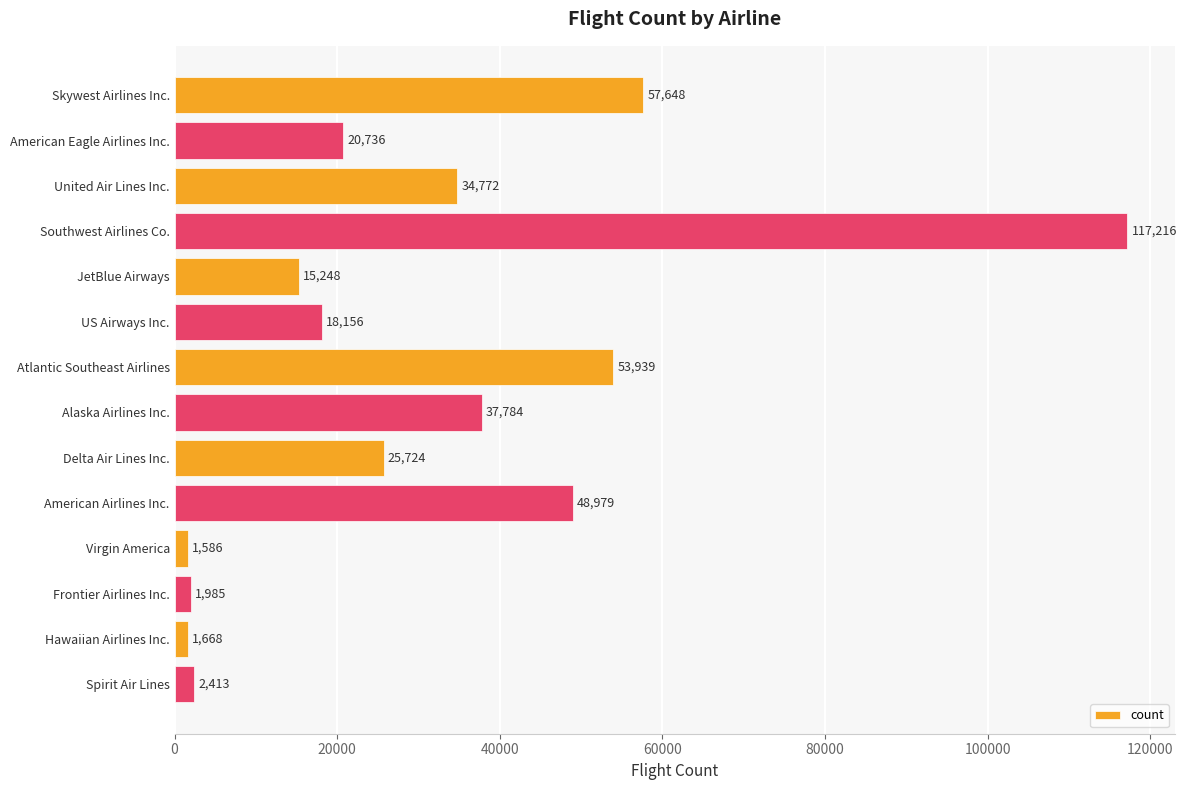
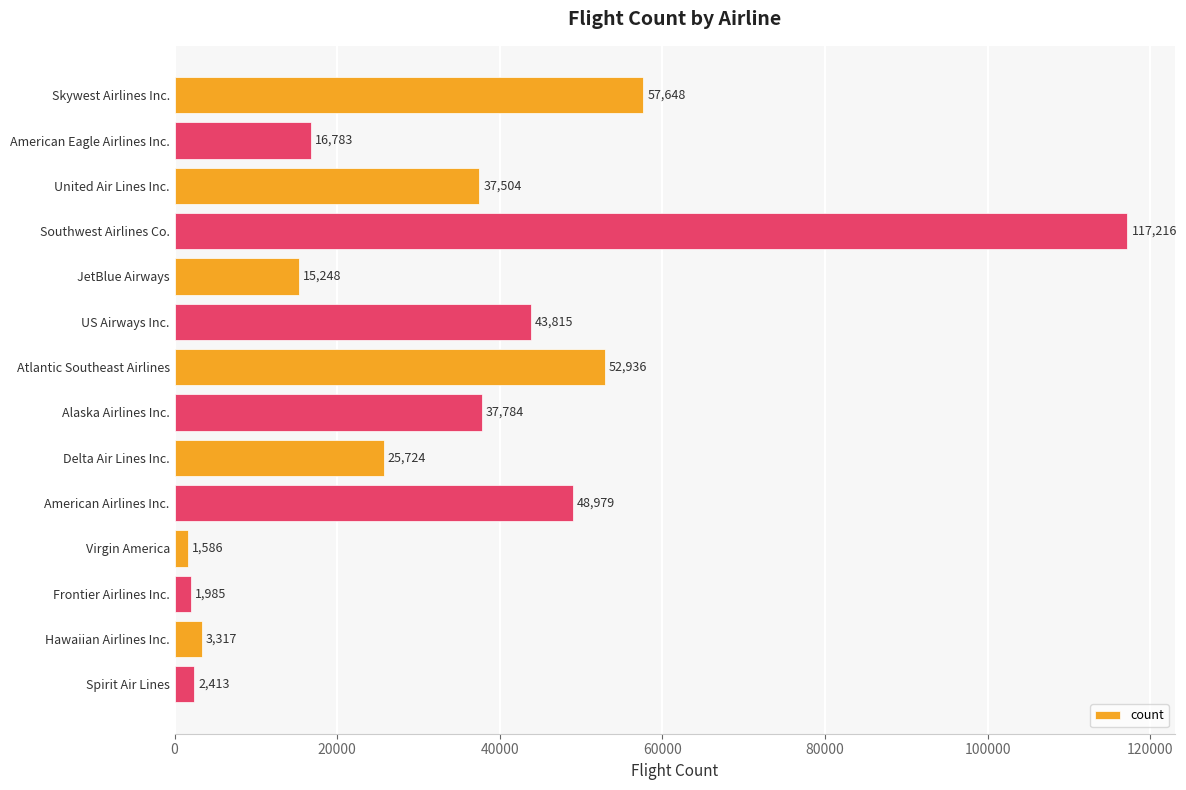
  {
    "Skywest Airlines Inc.": "57,648",
-   "American Eagle Airlines Inc.": "20,736",
-   "United Air Lines Inc.": "34,772",
+   "American Eagle Airlines Inc.": "16,783",
+   "United Air Lines Inc.": "37,504",
    "Southwest Airlines Co.": "117,216",
    "JetBlue Airways": "15,248",
-   "US Airways Inc.": "18,156",
-   "Atlantic Southeast Airlines": "53,939",
+   "US Airways Inc.": "43,815",
+   "Atlantic Southeast Airlines": "52,936",
    "Alaska Airlines Inc.": "37,784",
    "Delta Air Lines Inc.": "25,724",
    "American Airlines Inc.": "48,979",
    "Virgin America": "1,586",
    "Frontier Airlines Inc.": "1,985",
-   "Hawaiian Airlines Inc.": "1,668",
+   "Hawaiian Airlines Inc.": "3,317",
    "Spirit Air Lines": "2,413"
  }
